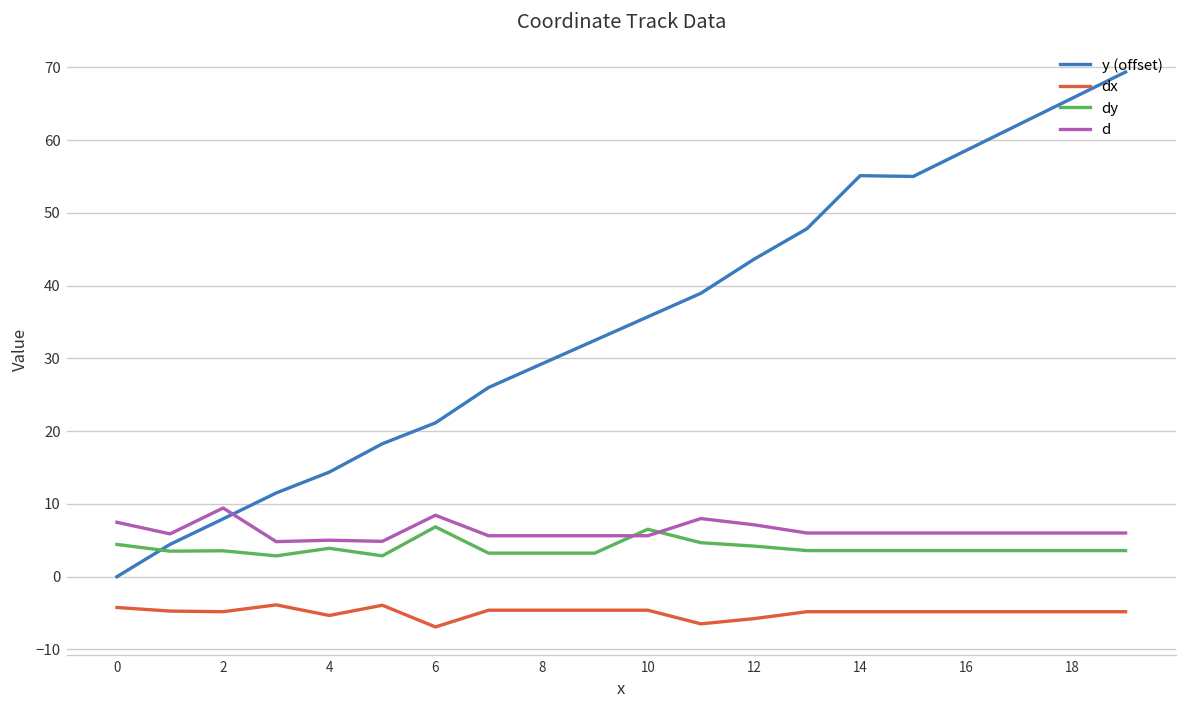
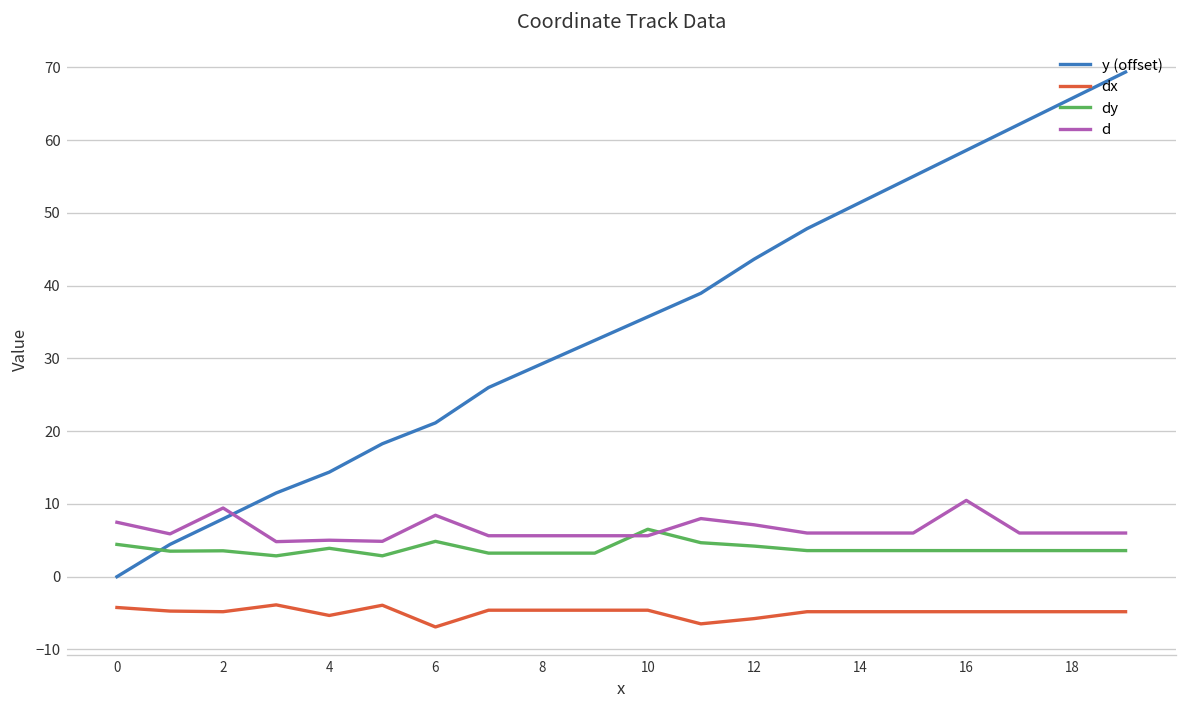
  {
    "y (offset)": {
      "0": 0,
      "2": 8,
      "4": 14,
      "6": 21,
      "8": 29,
      "10": 36,
      "12": 44,
-     "14": 55,
+     "14": 51,
      "16": 59,
      "18": 66
    },
    "dx": {
      "0": -4,
      "2": -5,
      "4": -5,
      "6": -7,
      "8": -5,
      "10": -5,
      "12": -6,
      "14": -5,
      "16": -5,
      "18": -5
    },
    "dy": {
      "0": 4,
      "2": 4,
      "4": 4,
-     "6": 7,
+     "6": 5,
      "8": 3,
      "10": 7,
      "12": 4,
      "14": 4,
      "16": 4,
      "18": 4
    },
    "d": {
      "0": 7,
      "2": 9,
      "4": 5,
      "6": 8,
      "8": 6,
      "10": 6,
      "12": 7,
      "14": 6,
-     "16": 6,
+     "16": 10,
      "18": 6
    }
  }
